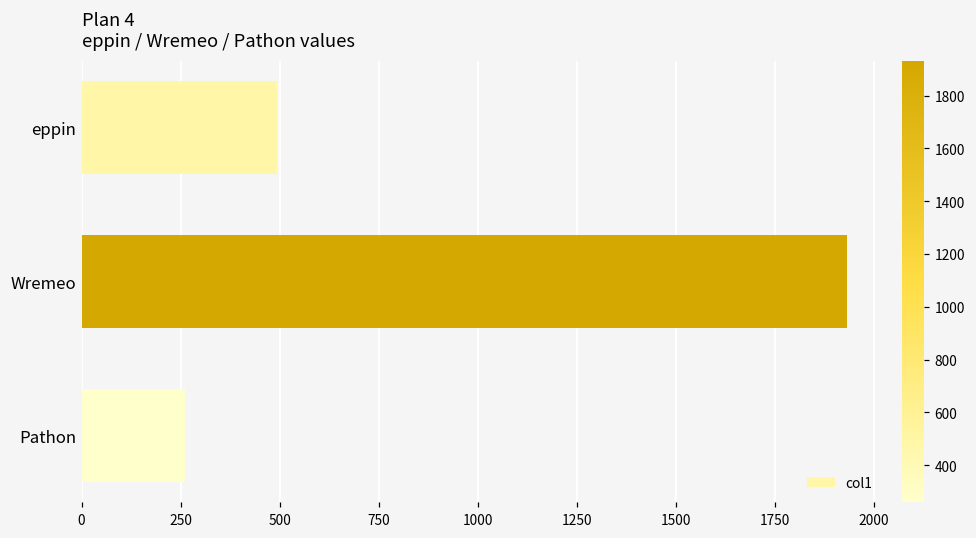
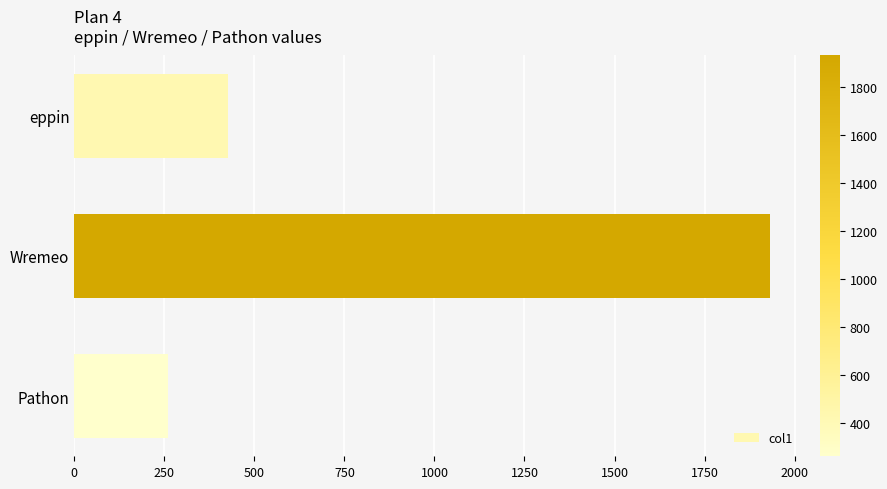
  {
-   "eppin": 490,
+   "eppin": 430,
    "Wremeo": 1930,
    "Pathon": 260
  }
